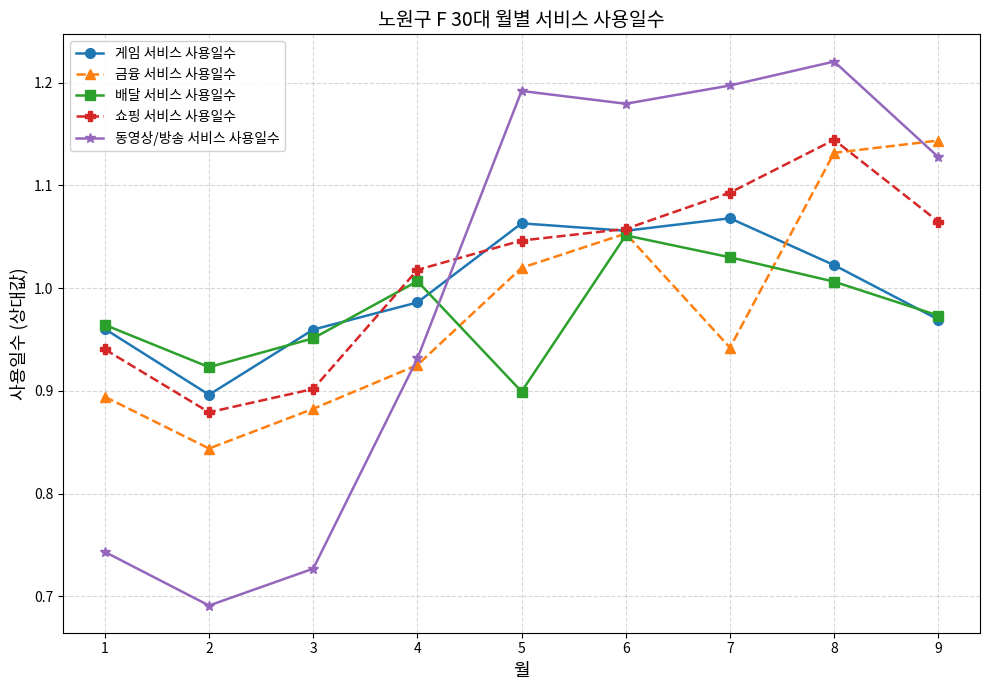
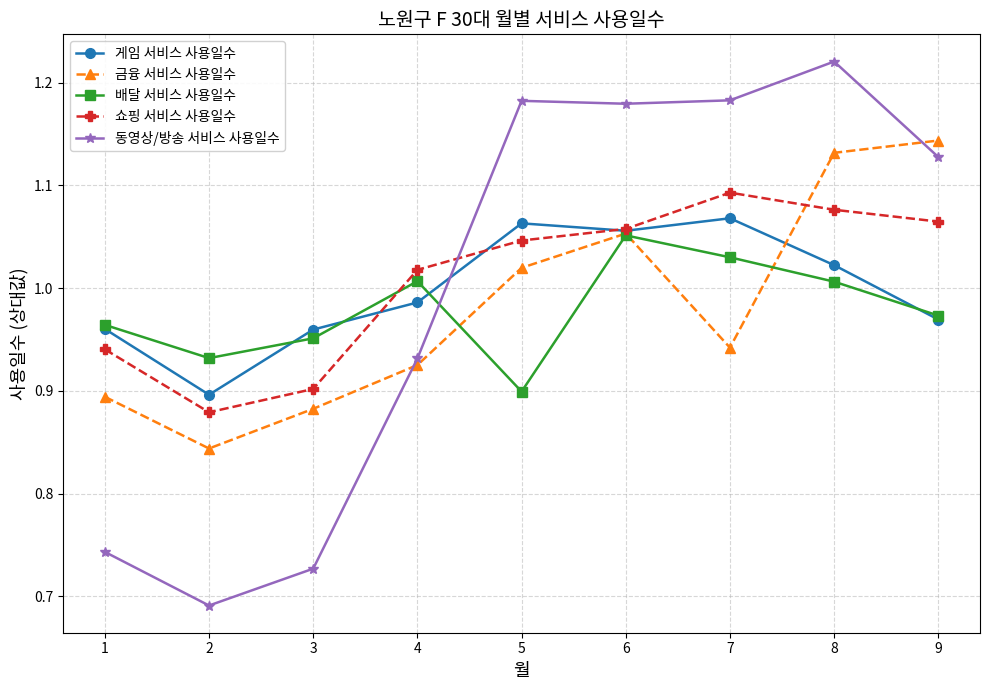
  {
    "게임 서비스 사용일수": {
      "1": 0.960,
      "2": 0.896,
      "3": 0.960,
      "4": 0.986,
      "5": 1.063,
      "7": 1.068,
      "8": 1.022,
      "9": 0.969
    },
    "금융 서비스 사용일수": {
      "1": 0.894,
      "2": 0.844,
      "3": 0.882,
      "4": 0.925,
      "5": 1.020,
      "7": 0.942,
      "8": 1.132,
      "9": 1.144
    },
    "배달 서비스 사용일수": {
      "1": 0.964,
-     "2": 0.923,
+     "2": 0.932,
      "3": 0.951,
      "4": 1.007,
      "5": 0.899,
      "7": 1.030,
      "8": 1.006,
      "9": 0.973
    },
    "쇼핑 서비스 사용일수": {
      "1": 0.940,
      "2": 0.879,
      "3": 0.902,
      "4": 1.018,
      "5": 1.046,
      "7": 1.093,
-     "8": 1.144,
+     "8": 1.076,
      "9": 1.065
    },
    "동영상/방송 서비스 사용일수": {
      "1": 0.743,
      "2": 0.691,
      "3": 0.727,
      "4": 0.931,
-     "5": 1.192,
+     "5": 1.182,
      "6": 1.180,
-     "7": 1.197,
+     "7": 1.183,
      "8": 1.221,
      "9": 1.128
    }
  }
